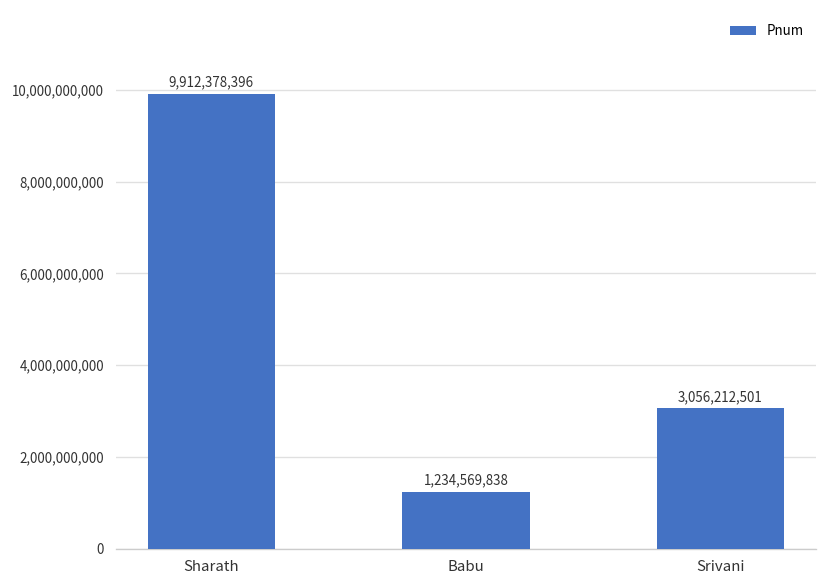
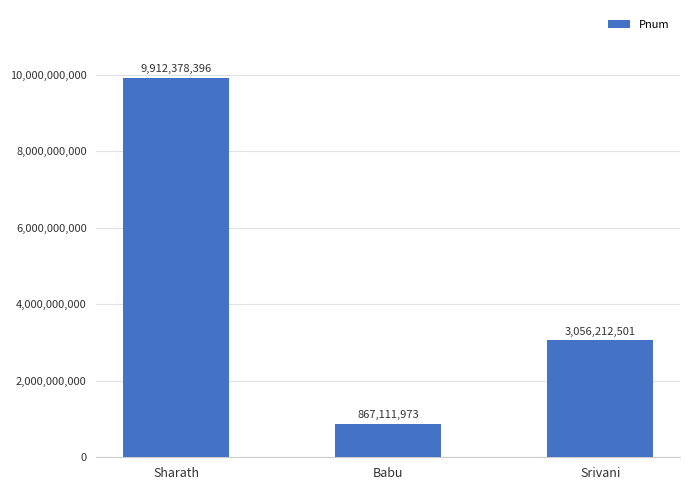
  {
    "Sharath": "9,912,378,396",
-   "Babu": "1,234,569,838",
+   "Babu": "867,111,973",
    "Srivani": "3,056,212,501"
  }
